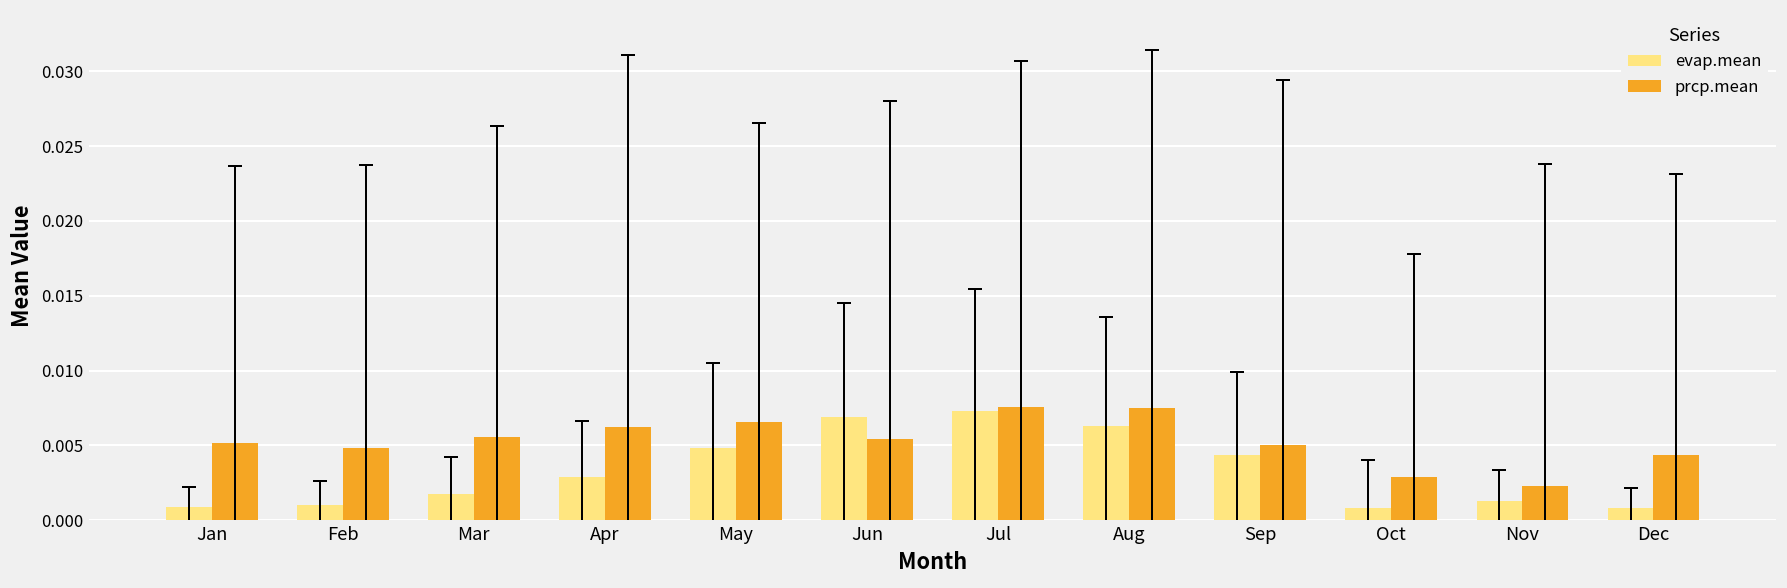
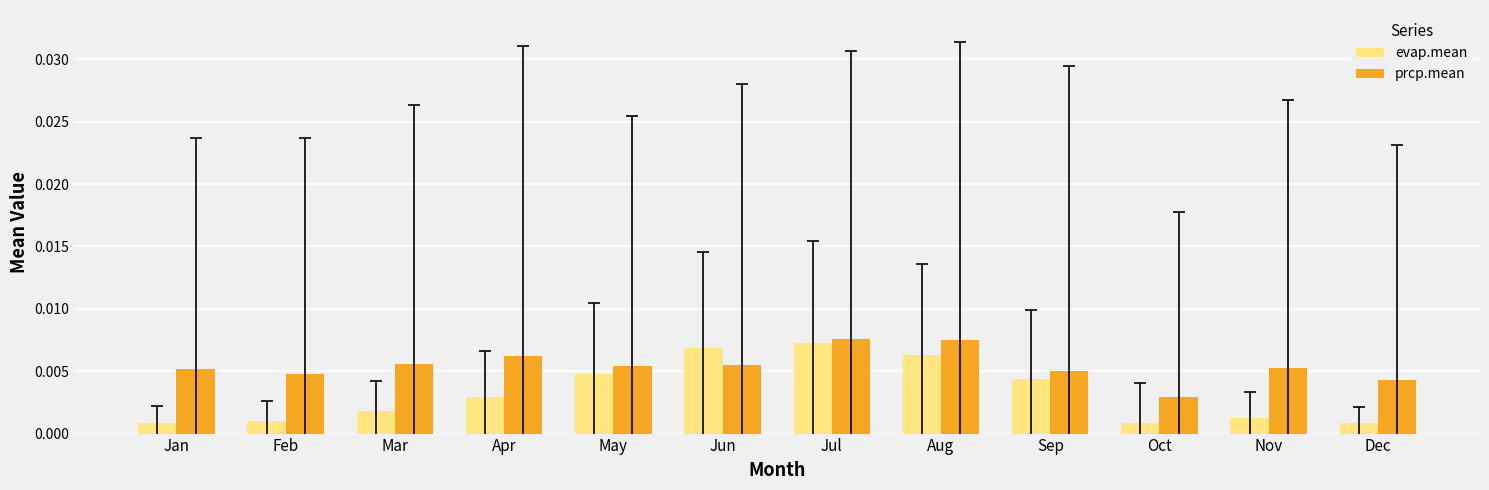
  {
    "evap.mean": {
      "Jan": 0.0009,
      "Feb": 0.0010,
      "Mar": 0.0018,
      "Apr": 0.0029,
      "May": 0.0048,
      "Jun": 0.0069,
      "Jul": 0.0073,
      "Aug": 0.0063,
      "Sep": 0.0043,
      "Oct": 0.0009,
      "Nov": 0.0013,
      "Dec": 0.0008
    },
    "prcp.mean": {
      "Jan": 0.0051,
      "Feb": 0.0048,
      "Mar": 0.0055,
      "Apr": 0.0062,
-     "May": 0.0066,
+     "May": 0.0055,
      "Jun": 0.0055,
      "Jul": 0.0076,
      "Aug": 0.0075,
      "Sep": 0.0050,
      "Oct": 0.0029,
-     "Nov": 0.0023,
+     "Nov": 0.0053,
      "Dec": 0.0043
    }
  }
